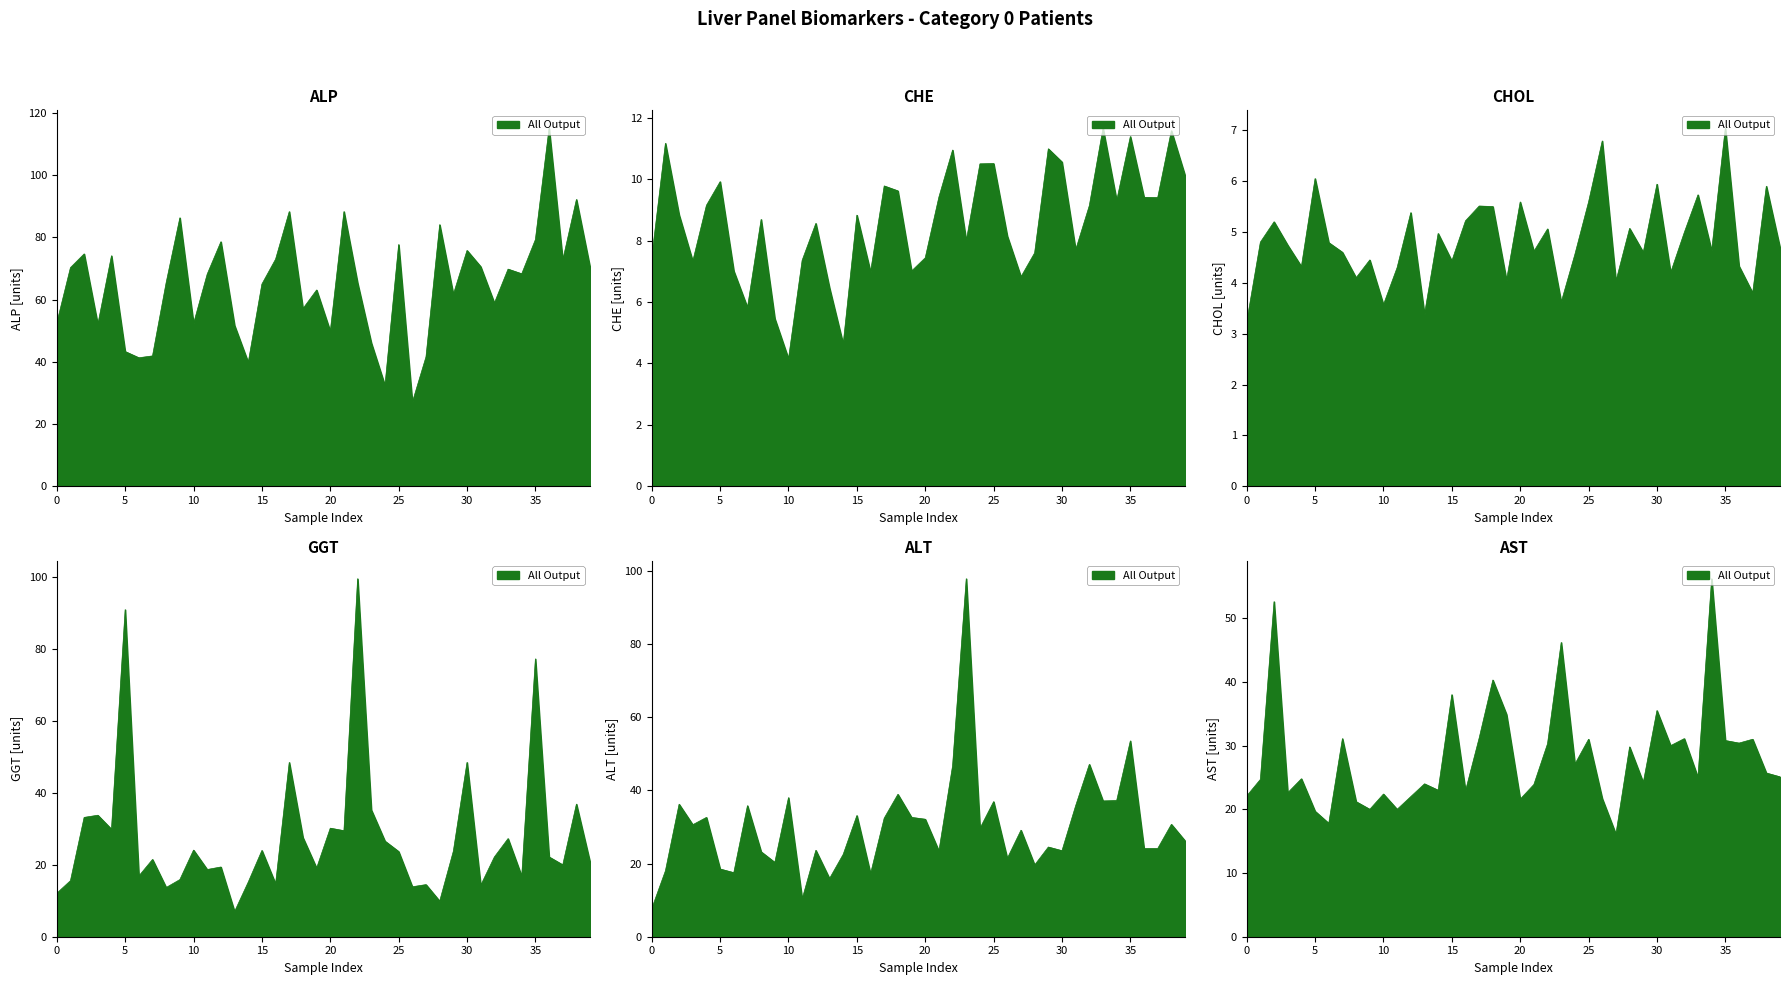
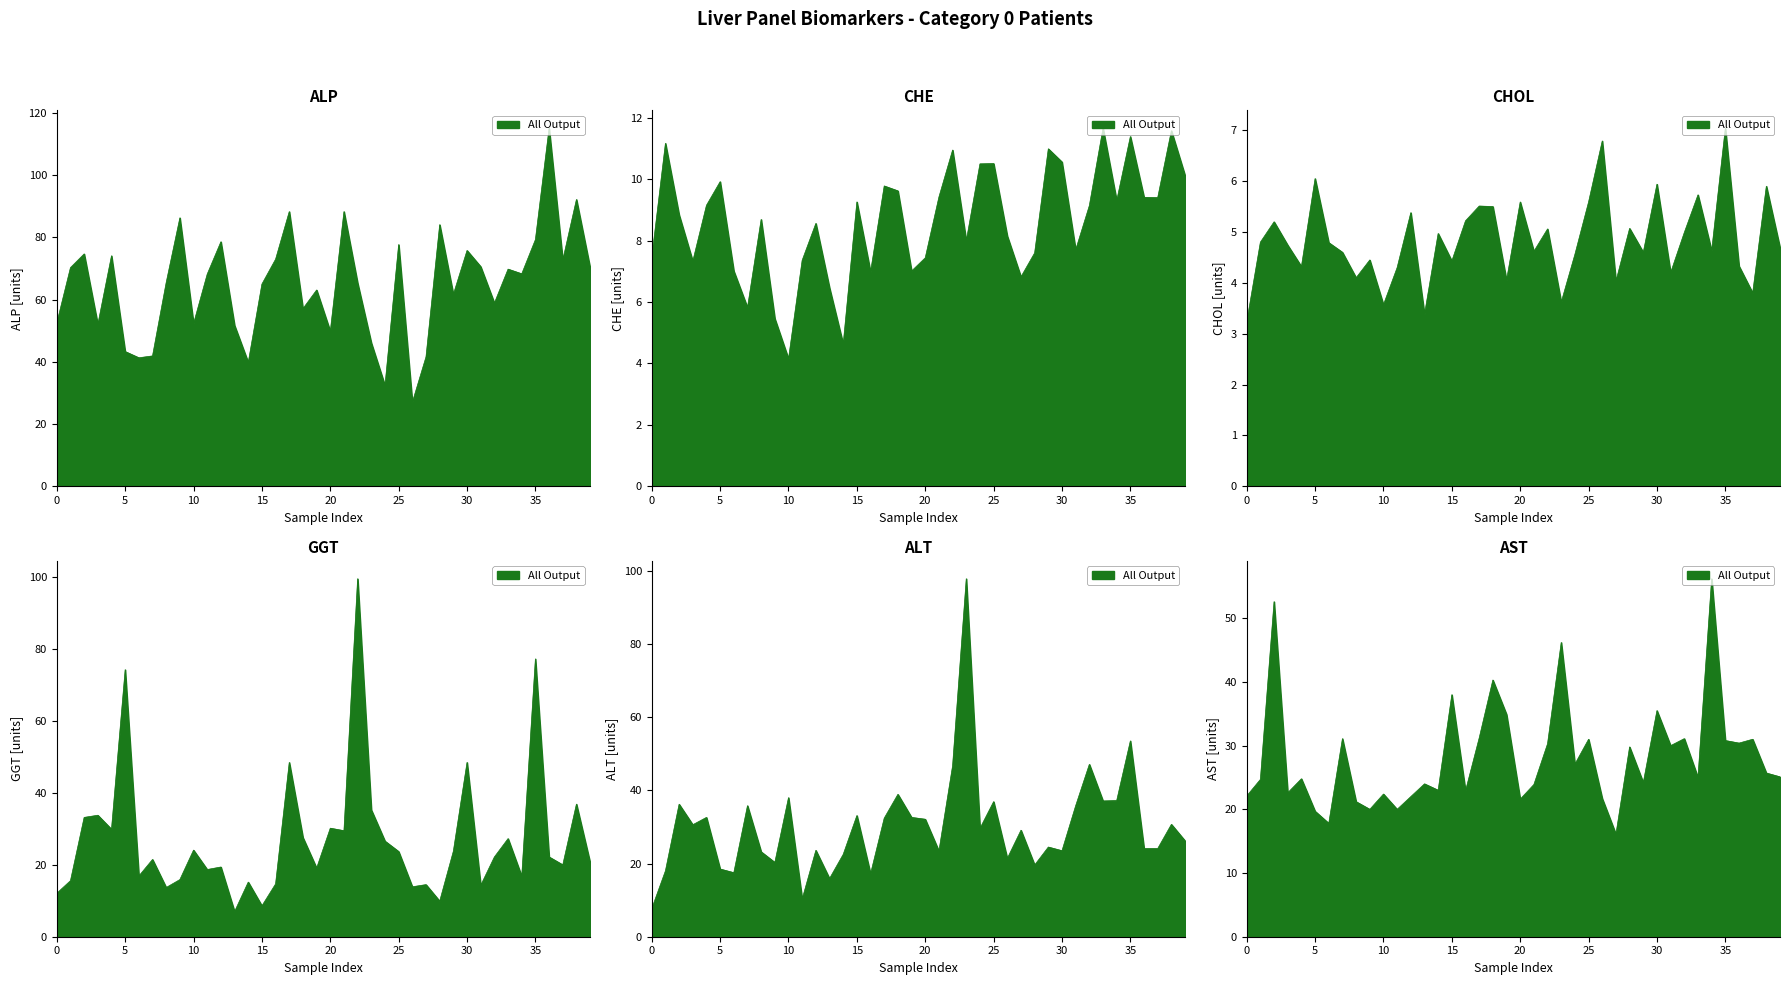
  {
    "ALP": {
      "0": 53,
      "5": 43,
      "10": 52,
      "15": 65,
      "20": 50,
      "25": 78,
      "30": 76,
      "35": 79
    },
    "CHE": {
      "0": 7.5,
      "5": 9.9,
      "10": 4.2,
-     "15": 8.8,
+     "15": 9.3,
      "20": 7.4,
      "25": 10.5,
      "30": 10.6,
      "35": 11.4
    },
    "CHOL": {
      "0": 3.2,
      "5": 6.1,
      "10": 3.6,
      "15": 4.4,
      "20": 5.6,
      "25": 5.6,
      "30": 5.9
    },
    "GGT": {
      "0": 12,
-     "5": 91,
+     "5": 74,
      "10": 24,
-     "15": 24,
+     "15": 9,
      "20": 30,
      "25": 24,
      "30": 49,
      "35": 77
    },
    "ALT": {
      "0": 8,
      "5": 19,
      "10": 38,
      "15": 33,
      "20": 32,
      "25": 37,
      "30": 24,
      "35": 54
    },
    "AST": {
      "0": 22,
      "5": 20,
      "10": 22,
      "15": 38,
      "20": 22,
      "25": 31,
      "30": 36,
      "35": 31
    }
  }
